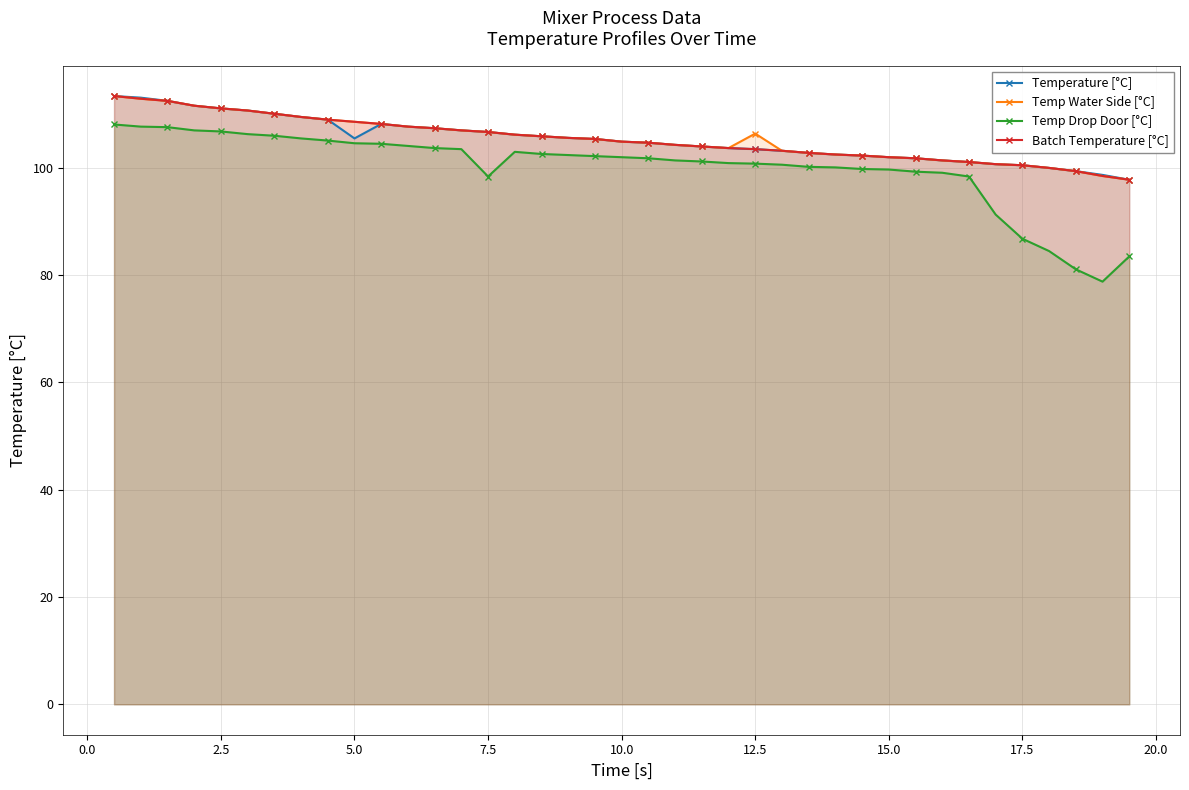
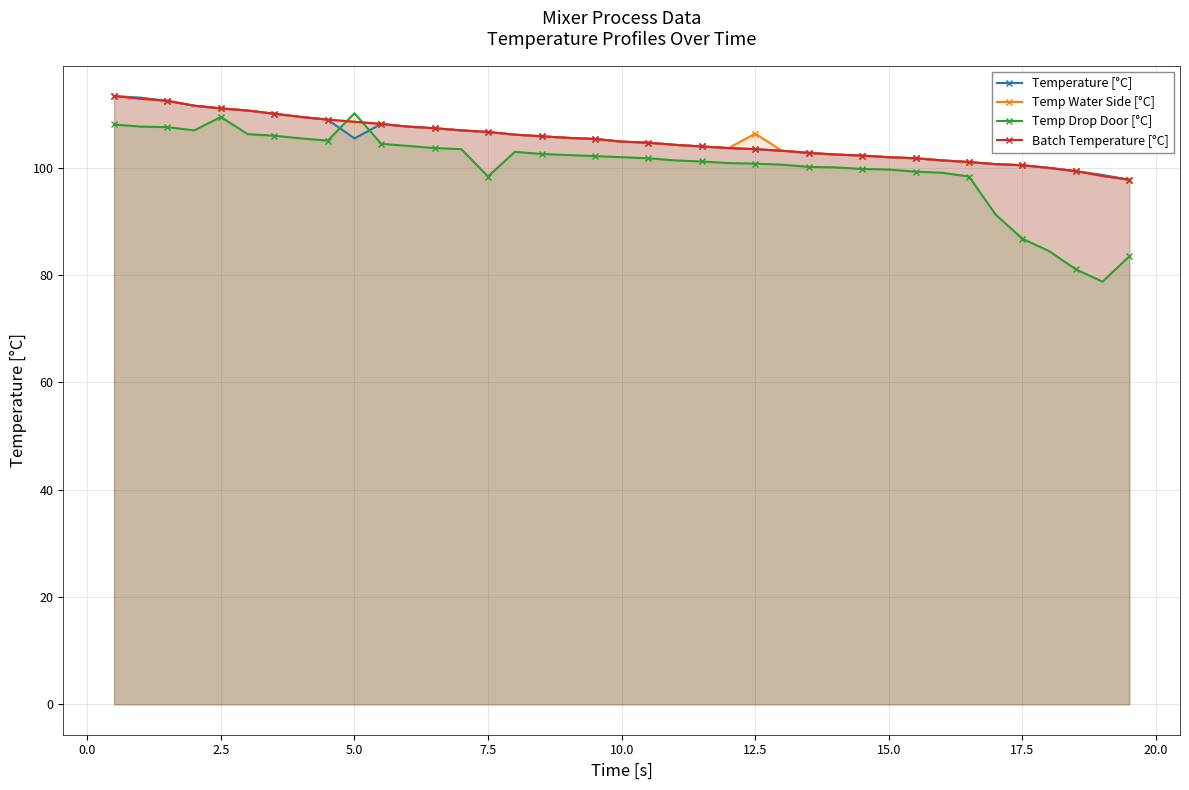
  {
    "Temperature [°C]": {
      "5.0": 106
    },
    "Temp Water Side [°C]": {
      "12.5": 106
    },
    "Temp Drop Door [°C]": {
-     "2.5": 107,
-     "5.0": 105,
+     "2.5": 110,
+     "5.0": 110,
      "7.5": 98,
      "10.0": 102,
      "12.5": 101,
      "15.0": 100,
      "17.5": 87
    }
  }
